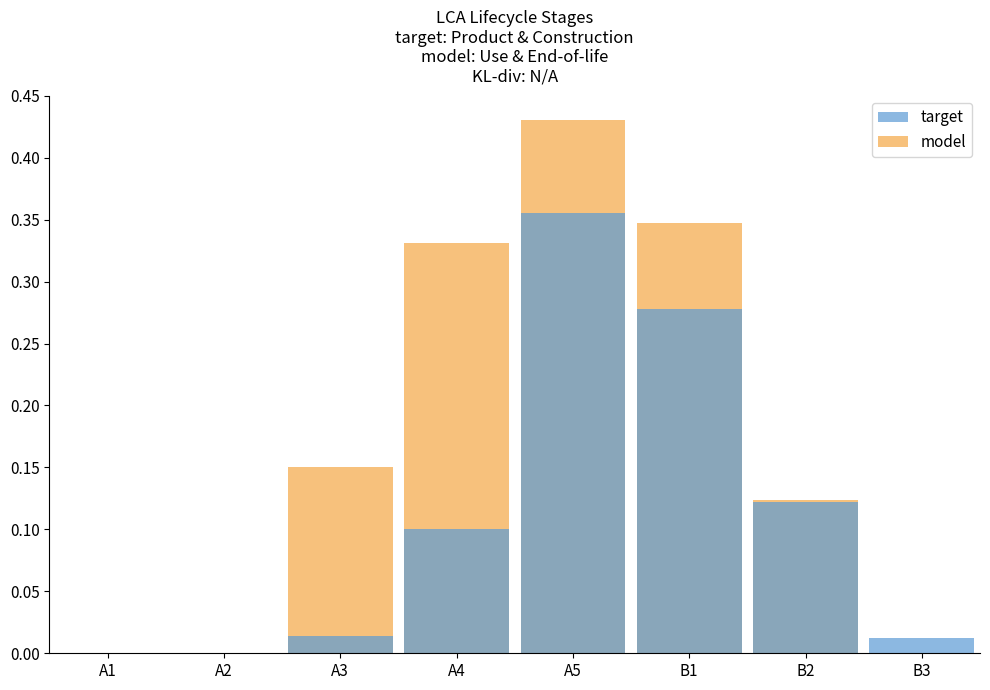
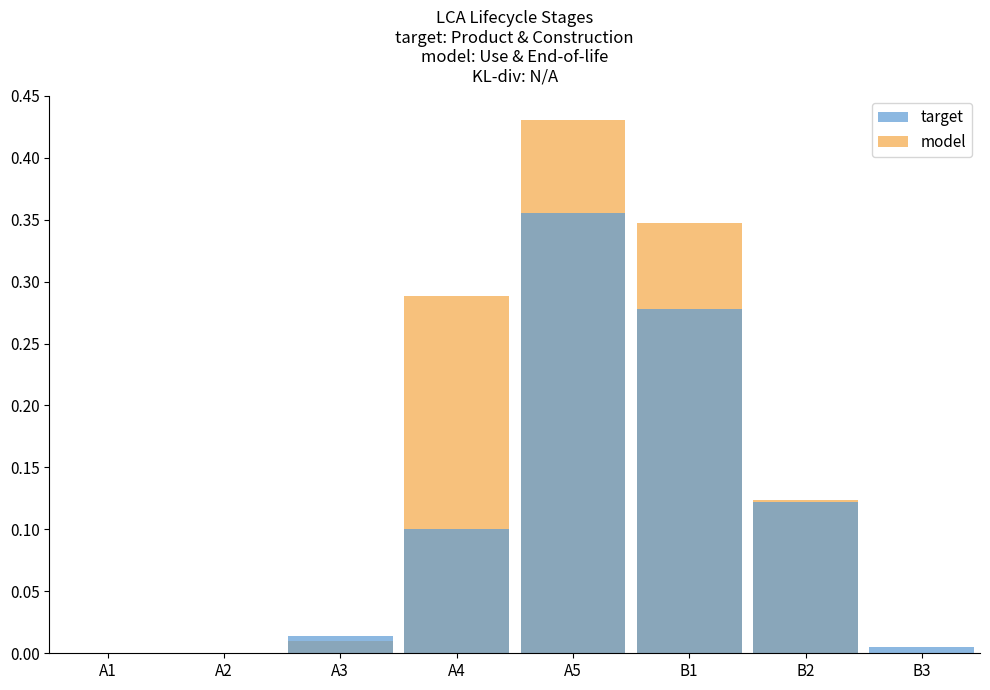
  {
    "target": {
      "A1": 0.000,
      "A2": 0.000,
-     "B3": 0.012
+     "B3": 0.005
    },
    "model": {
      "A1": 0.000,
      "A2": 0.000,
-     "A3": 0.15,
-     "A4": 0.331,
+     "A3": 0.01,
+     "A4": 0.288,
      "A5": 0.430,
      "B1": 0.347,
      "B2": 0.124,
      "B3": 0.000
    }
  }
